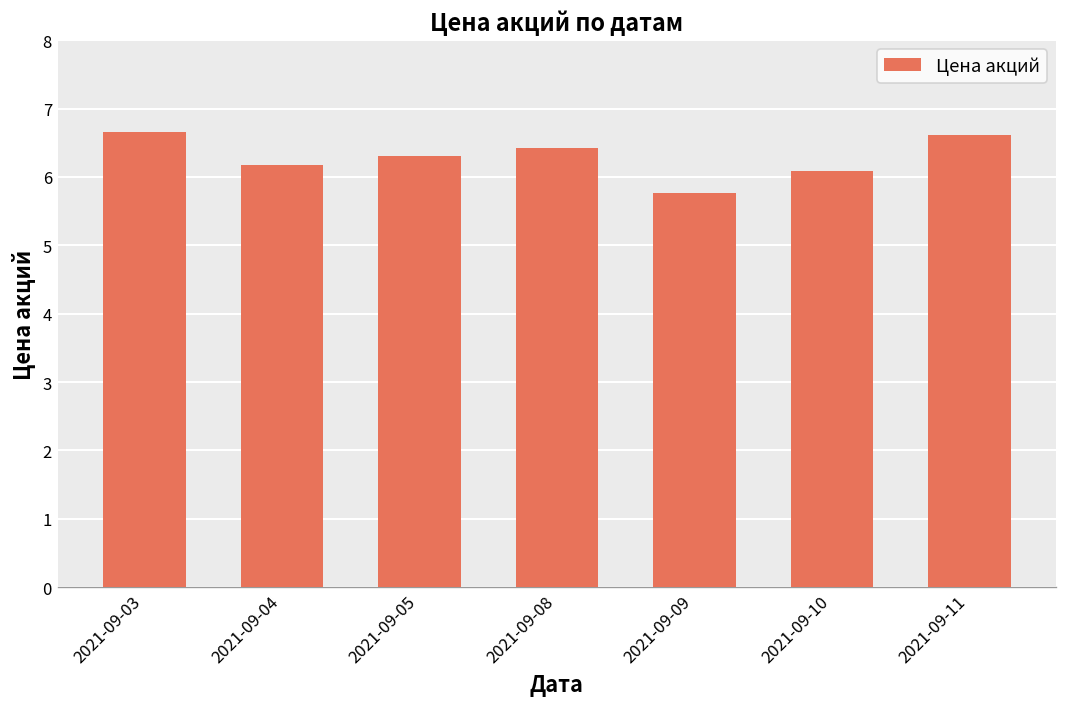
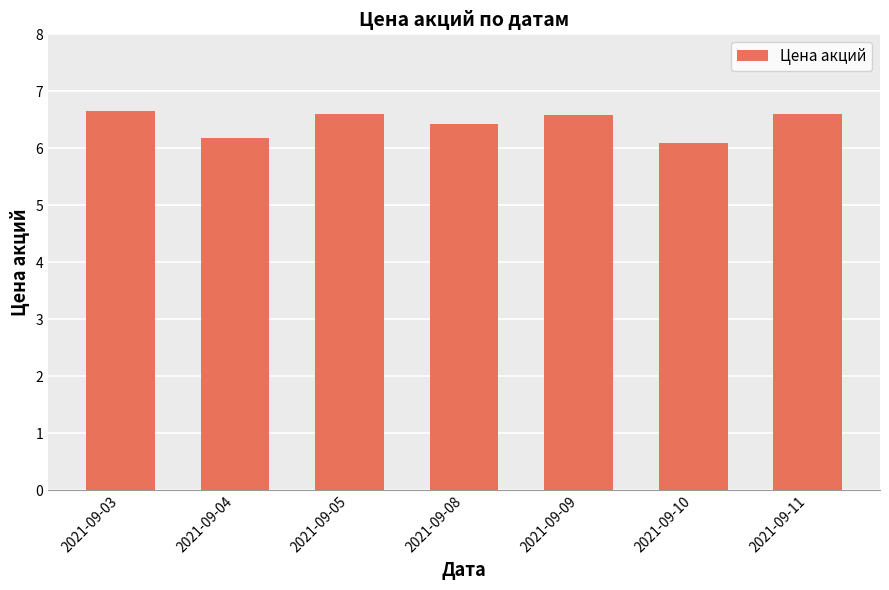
  {
    "2021-09-03": 6.7,
    "2021-09-04": 6.2,
-   "2021-09-05": 6.3,
+   "2021-09-05": 6.6,
    "2021-09-08": 6.4,
-   "2021-09-09": 5.8,
+   "2021-09-09": 6.6,
    "2021-09-10": 6.1,
    "2021-09-11": 6.6
  }
